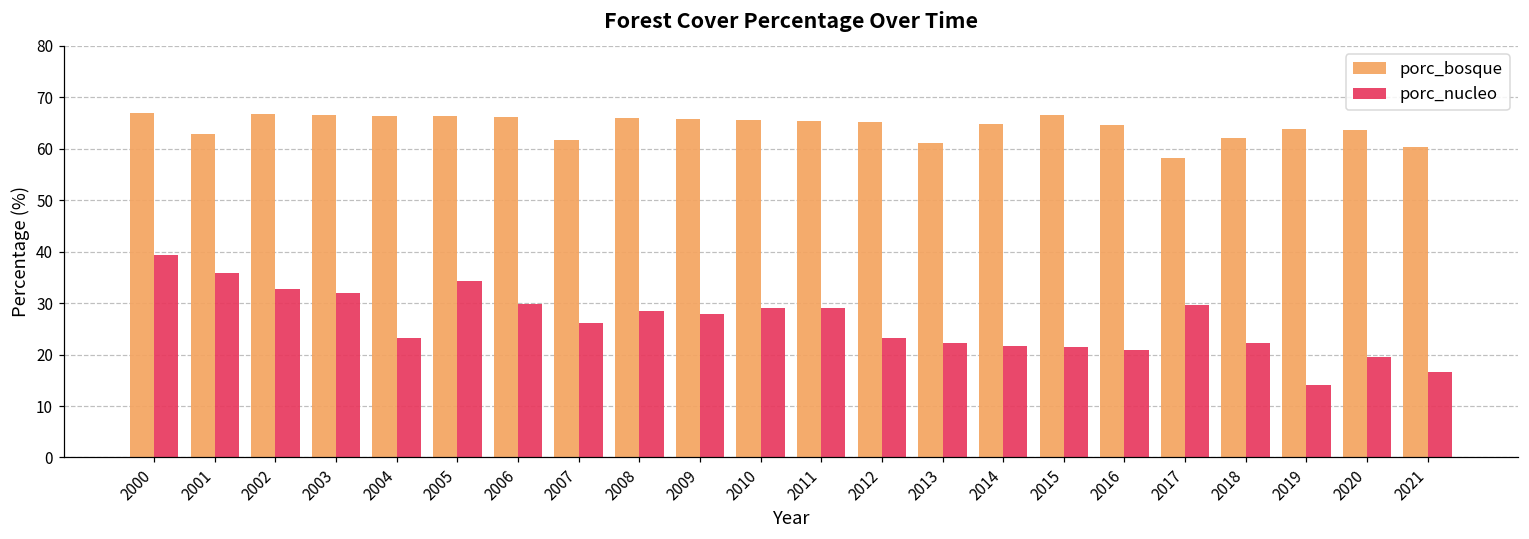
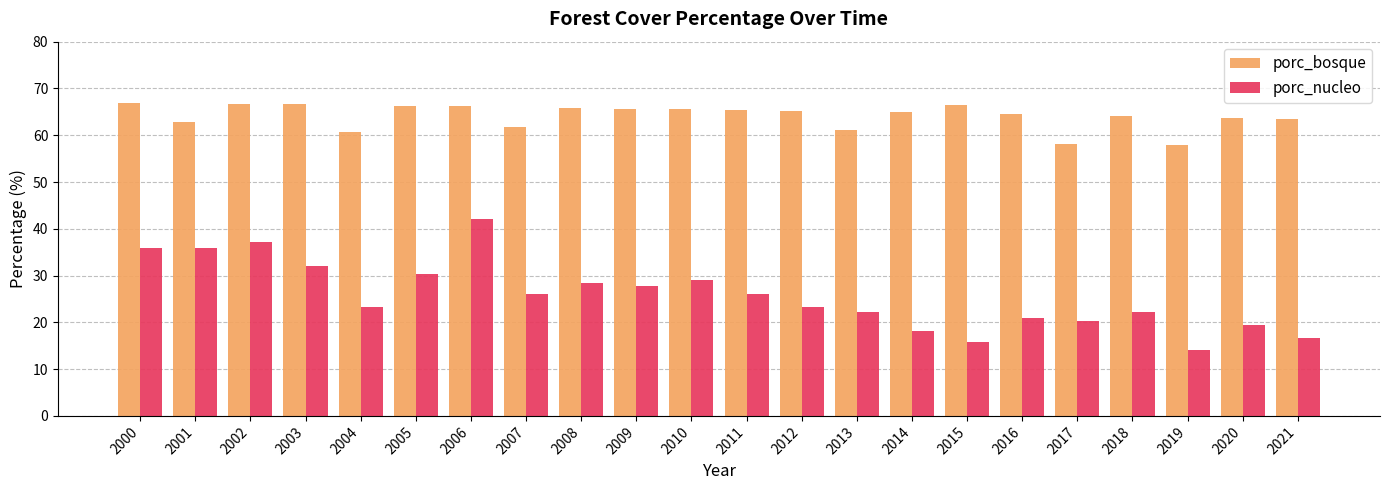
  {
    "porc_bosque": {
      "2000": 67,
      "2001": 63,
      "2002": 67,
      "2003": 67,
-     "2004": 66,
+     "2004": 61,
      "2005": 66,
      "2006": 66,
      "2007": 62,
      "2008": 66,
      "2009": 66,
      "2010": 66,
      "2011": 65,
      "2012": 65,
      "2013": 61,
      "2014": 65,
      "2015": 67,
      "2016": 65,
      "2017": 58,
-     "2018": 62,
-     "2019": 64,
+     "2018": 64,
+     "2019": 58,
      "2020": 64,
-     "2021": 60
+     "2021": 63
    },
    "porc_nucleo": {
-     "2000": 39,
+     "2000": 36,
      "2001": 36,
-     "2002": 33,
+     "2002": 37,
      "2003": 32,
      "2004": 23,
-     "2005": 34,
-     "2006": 30,
+     "2005": 30,
+     "2006": 42,
      "2007": 26,
      "2008": 28,
      "2009": 28,
      "2010": 29,
-     "2011": 29,
+     "2011": 26,
      "2012": 23,
      "2013": 22,
-     "2014": 22,
-     "2015": 21,
+     "2014": 18,
+     "2015": 16,
      "2016": 21,
-     "2017": 30,
+     "2017": 20,
      "2018": 22,
      "2019": 14,
      "2020": 19,
      "2021": 17
    }
  }
